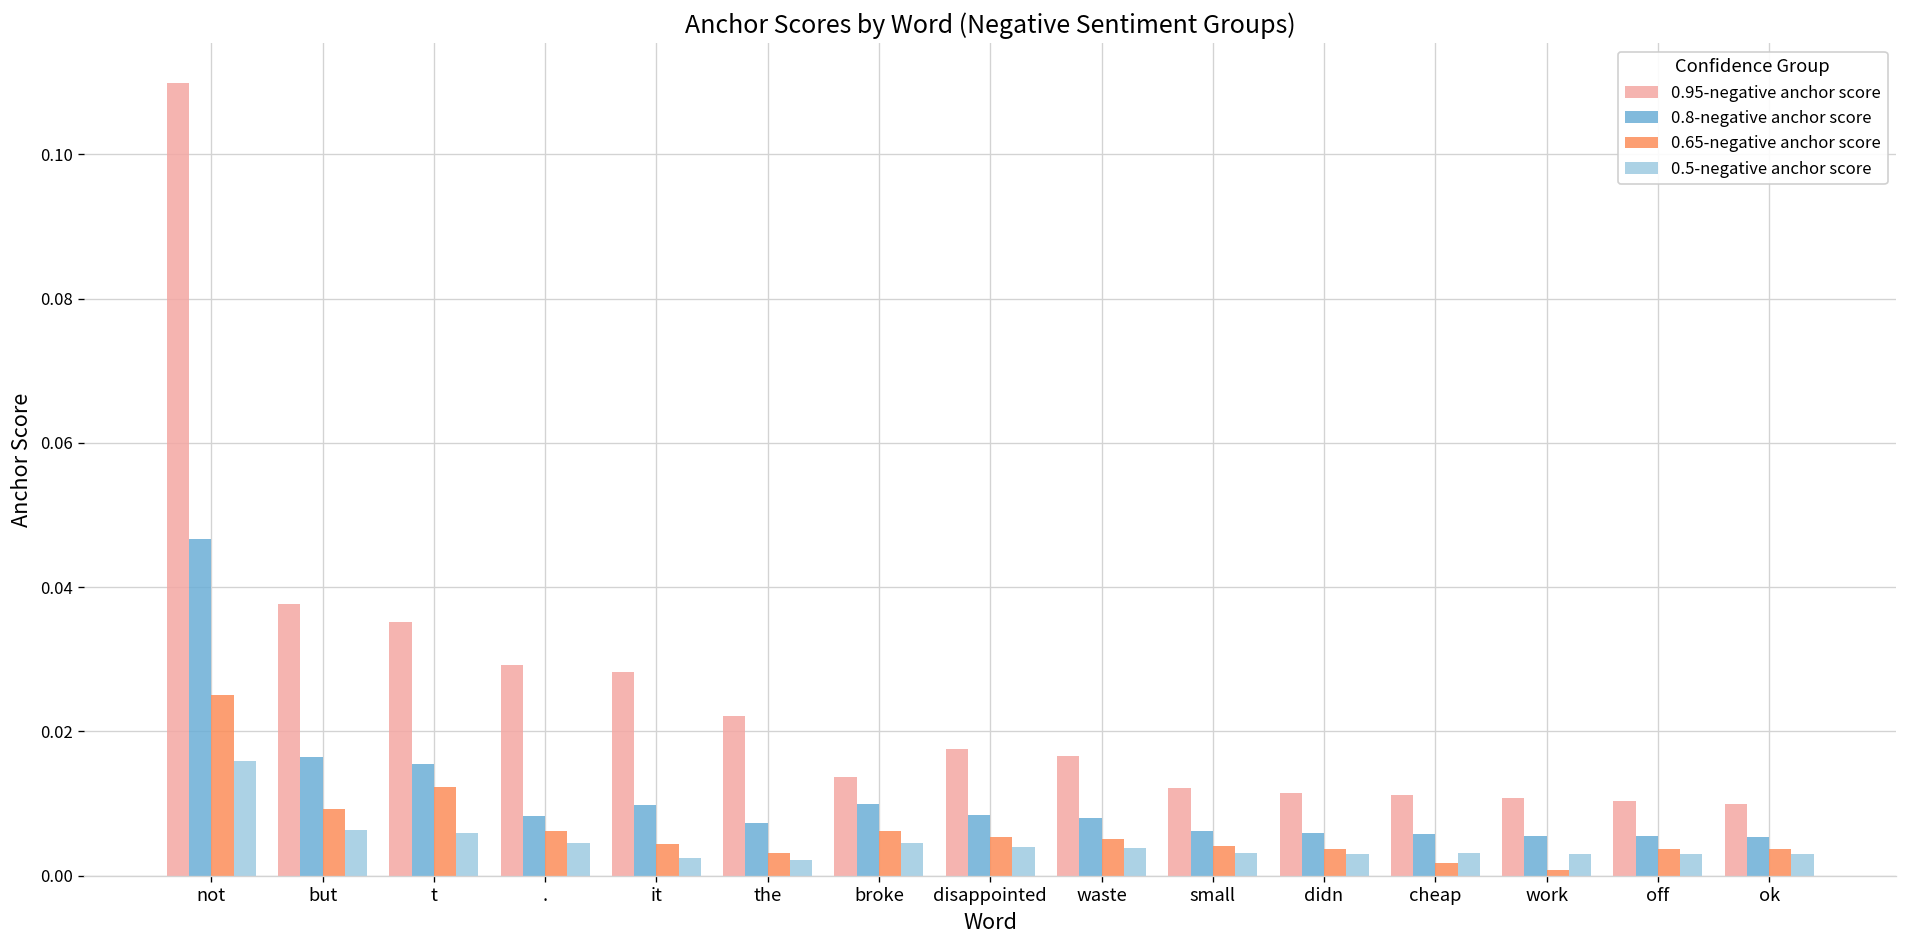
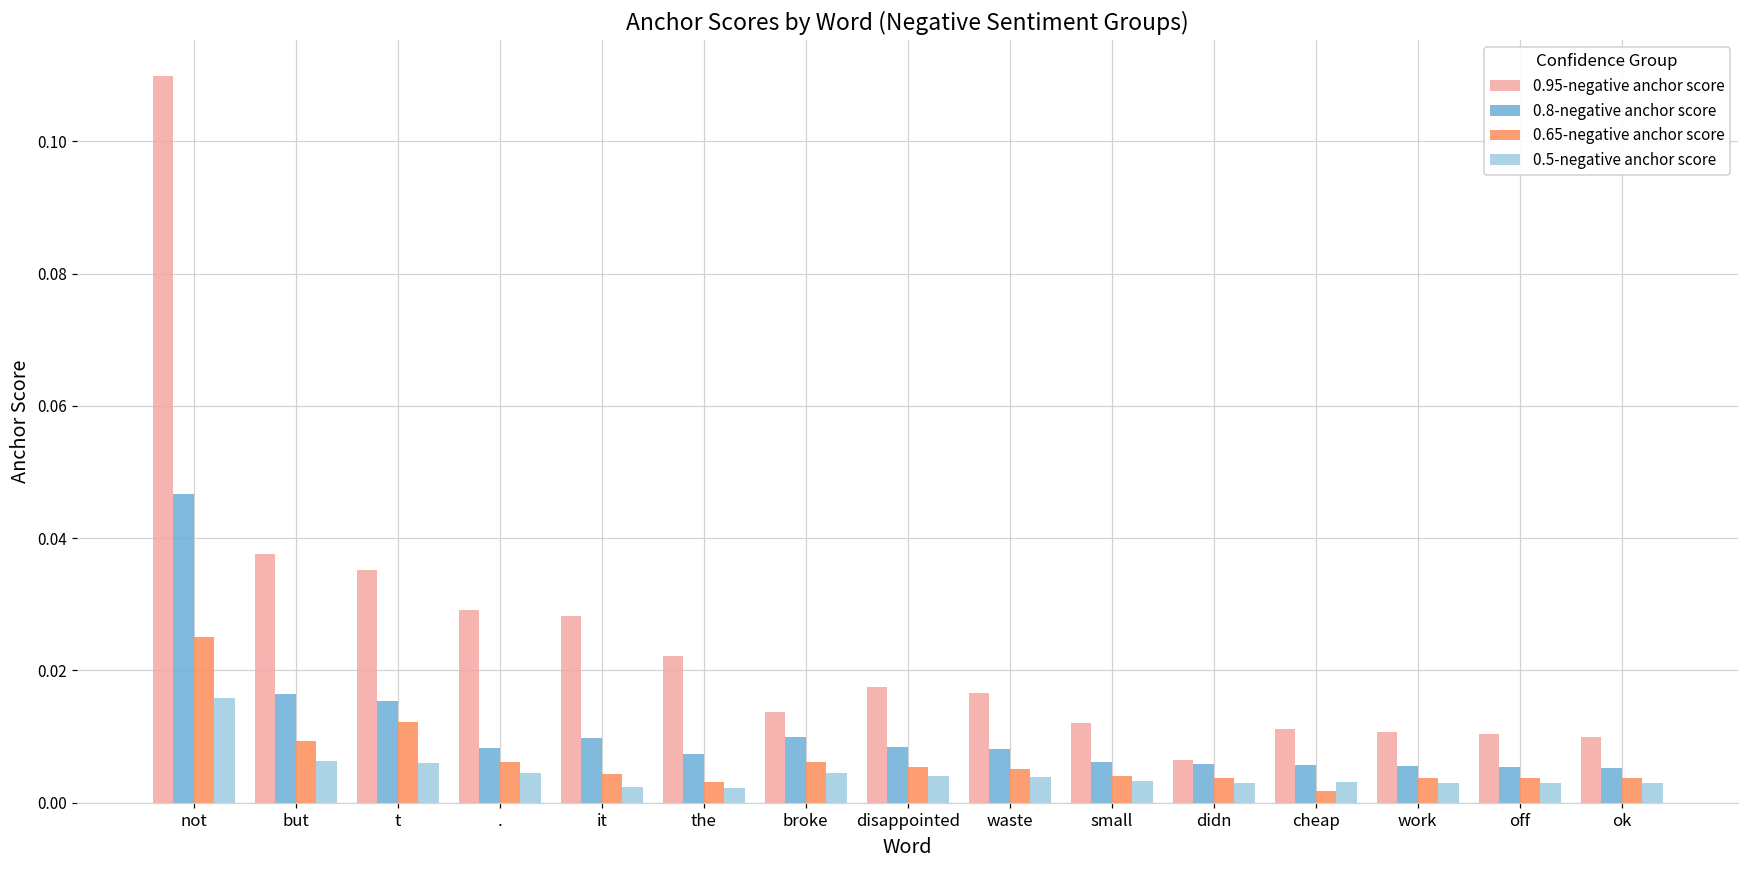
  {
    "0.95-negative anchor score": {
      "not": 0.110,
      "but": 0.038,
      "t": 0.035,
      ".": 0.029,
      "it": 0.028,
      "the": 0.022,
      "broke": 0.014,
      "disappointed": 0.018,
      "waste": 0.017,
      "small": 0.012,
-     "didn": 0.012,
+     "didn": 0.006,
      "cheap": 0.011,
      "work": 0.011,
      "off": 0.010,
      "ok": 0.010
    },
    "0.65-negative anchor score": {
      "not": 0.025,
      "but": 0.009,
      "t": 0.012,
      ".": 0.006,
      "it": 0.004,
      "the": 0.003,
      "broke": 0.006,
      "disappointed": 0.005,
      "waste": 0.005,
      "small": 0.004,
      "didn": 0.004,
      "cheap": 0.002,
-     "work": 0.001,
+     "work": 0.004,
      "off": 0.004,
      "ok": 0.004
    }
  }
